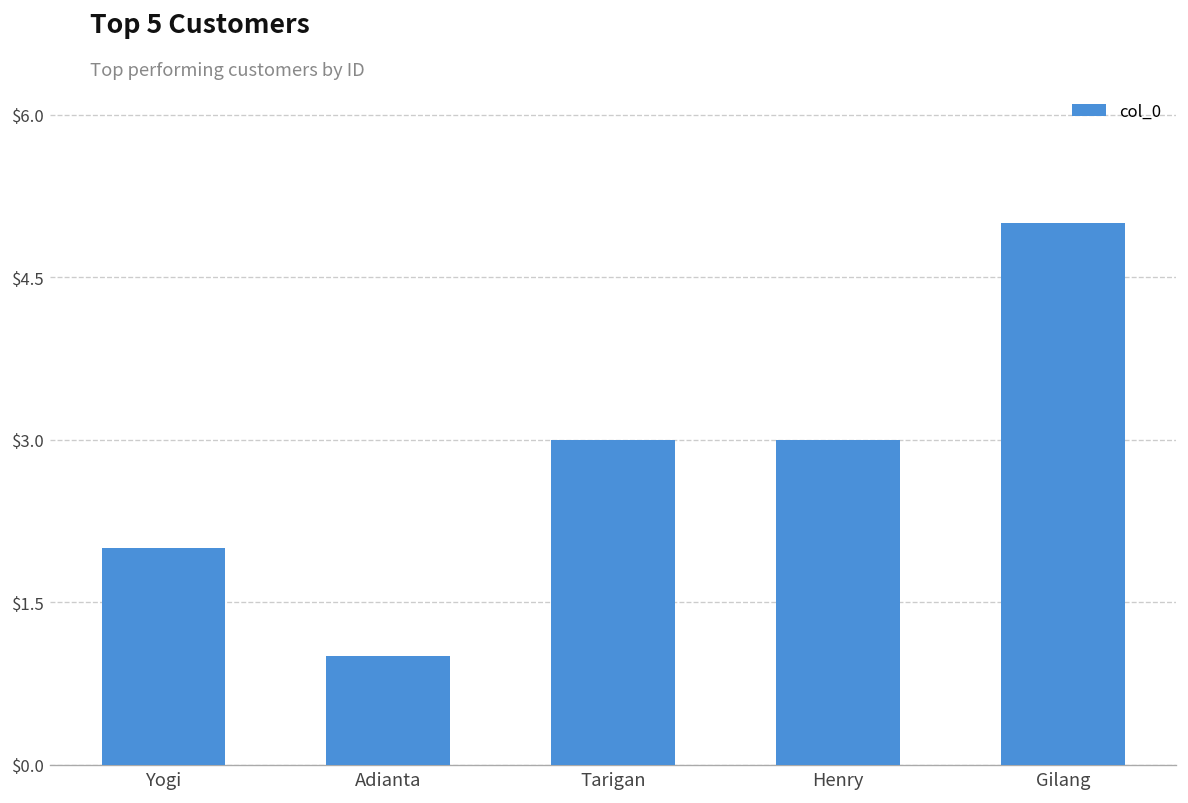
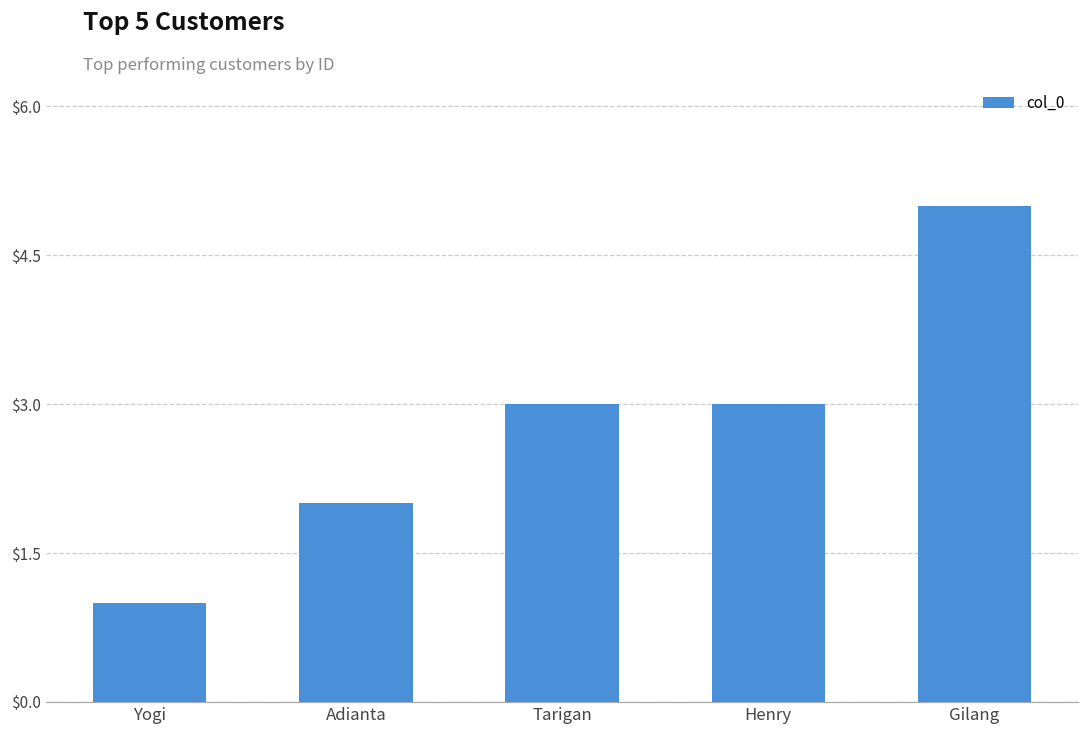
  {
-   "Yogi": "$2",
-   "Adianta": "$1",
+   "Yogi": "$1",
+   "Adianta": "$2",
    "Tarigan": "$3",
    "Henry": "$3",
    "Gilang": "$5"
  }
